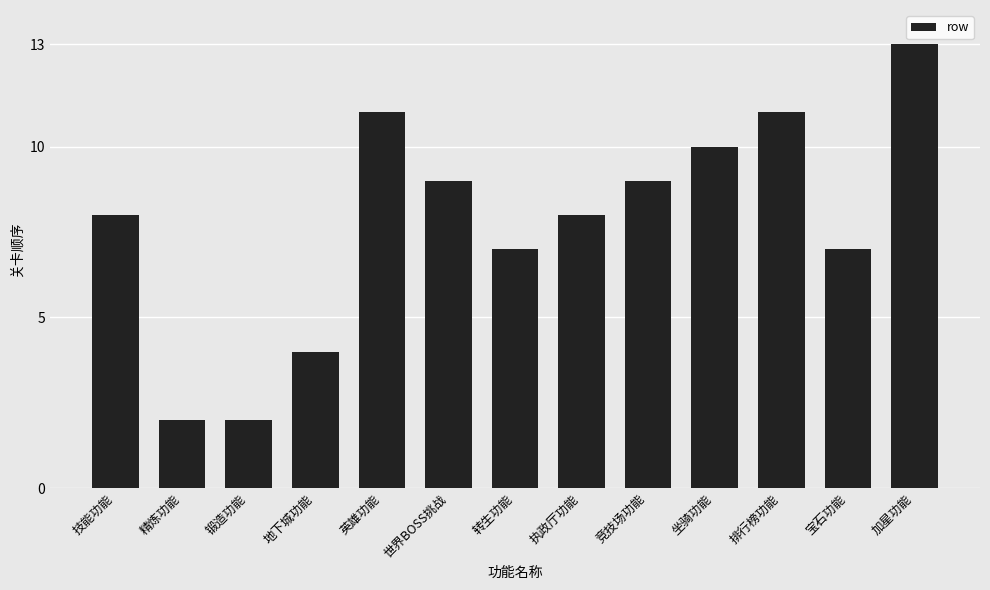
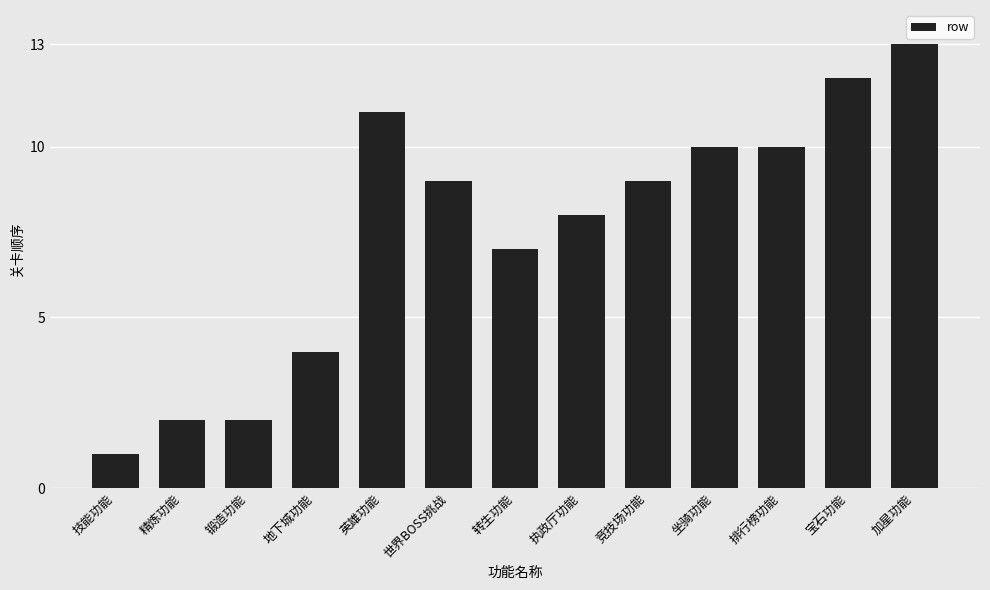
  {
-   "技能功能": 8,
+   "技能功能": 1,
    "精炼功能": 2,
    "锻造功能": 2,
    "地下城功能": 4,
    "英雄功能": 11,
    "世界BOSS挑战": 9,
    "转生功能": 7,
    "执政厅功能": 8,
    "竞技场功能": 9,
    "坐骑功能": 10,
-   "排行榜功能": 11,
-   "宝石功能": 7,
+   "排行榜功能": 10,
+   "宝石功能": 12,
    "加星功能": 13
  }
